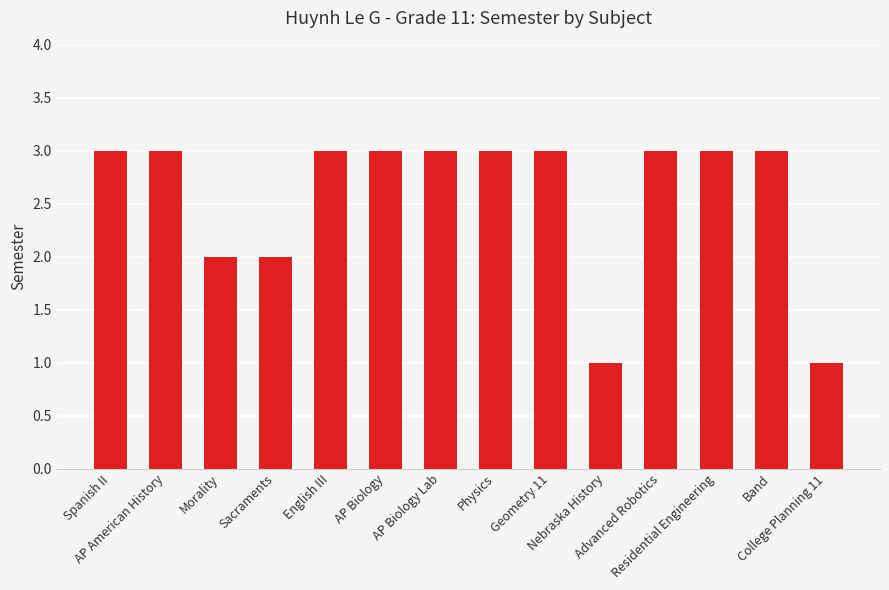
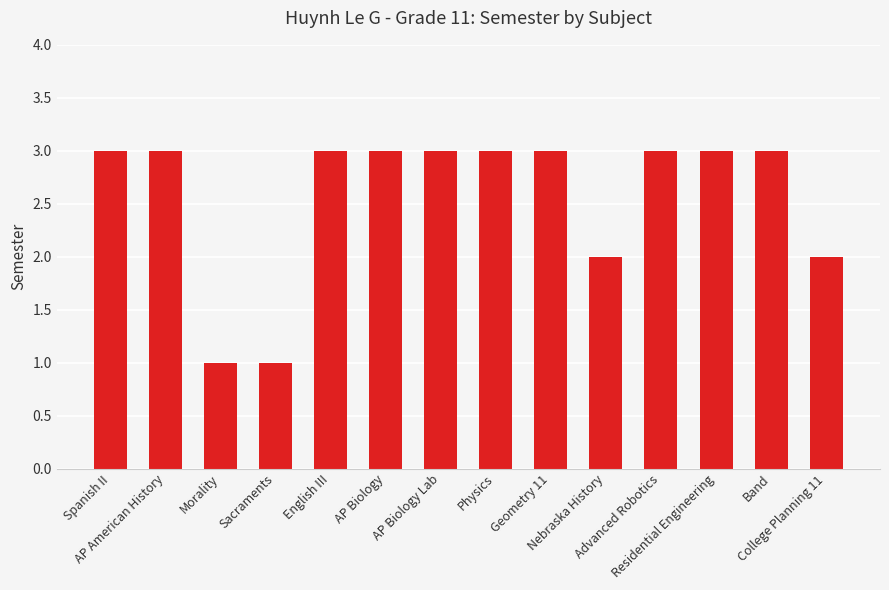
  {
    "Spanish II": 3,
    "AP American History": 3,
-   "Morality": 2,
-   "Sacraments": 2,
+   "Morality": 1,
+   "Sacraments": 1,
    "English III": 3,
    "AP Biology": 3,
    "AP Biology Lab": 3,
    "Physics": 3,
    "Geometry 11": 3,
-   "Nebraska History": 1,
+   "Nebraska History": 2,
    "Advanced Robotics": 3,
    "Residential Engineering": 3,
    "Band": 3,
-   "College Planning 11": 1
+   "College Planning 11": 2
  }
